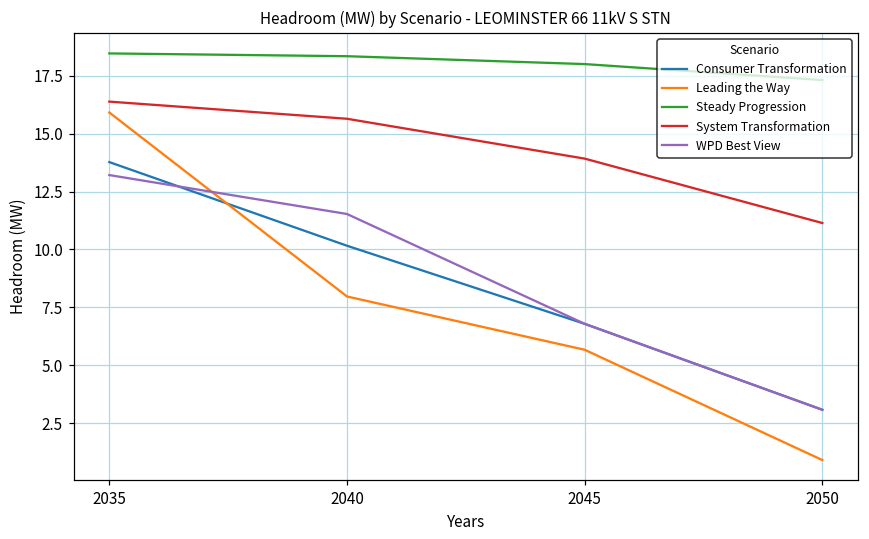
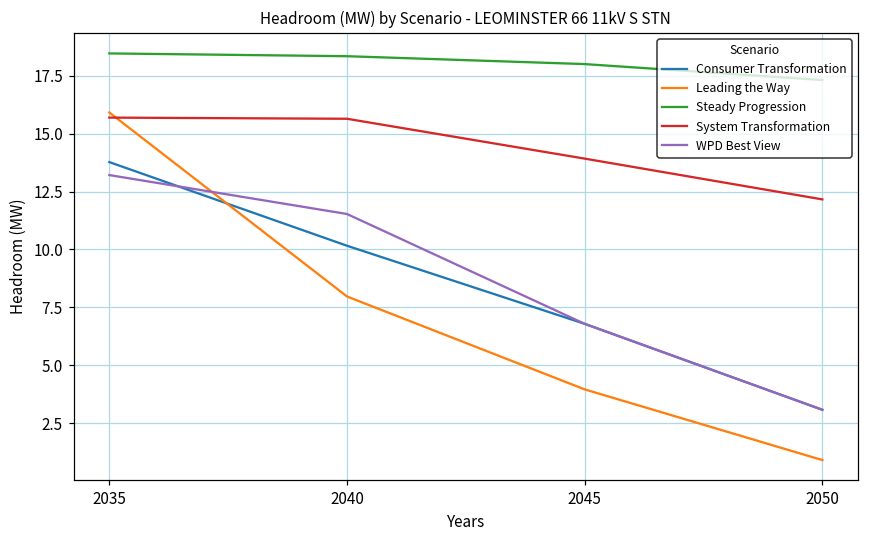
  {
    "Consumer Transformation": {
      "2035": 13.8,
      "2040": 10.2
    },
    "Leading the Way": {
      "2035": 15.9,
      "2040": 8.0,
-     "2045": 5.7,
+     "2045": 4.0,
      "2050": 0.9
    },
    "Steady Progression": {
      "2035": 18.5,
      "2040": 18.3,
      "2045": 18.0
    },
    "System Transformation": {
-     "2035": 16.4,
+     "2035": 15.7,
      "2040": 15.6,
      "2045": 13.9,
-     "2050": 11.1
+     "2050": 12.2
    },
    "WPD Best View": {
      "2035": 13.2,
      "2040": 11.5
    }
  }
